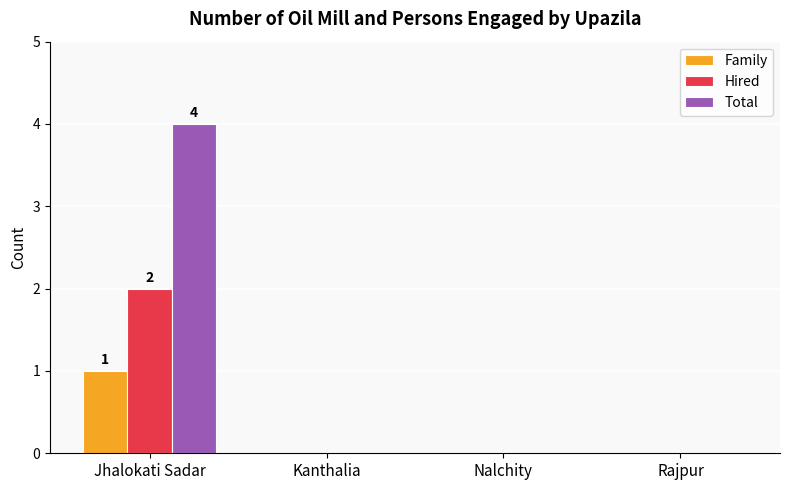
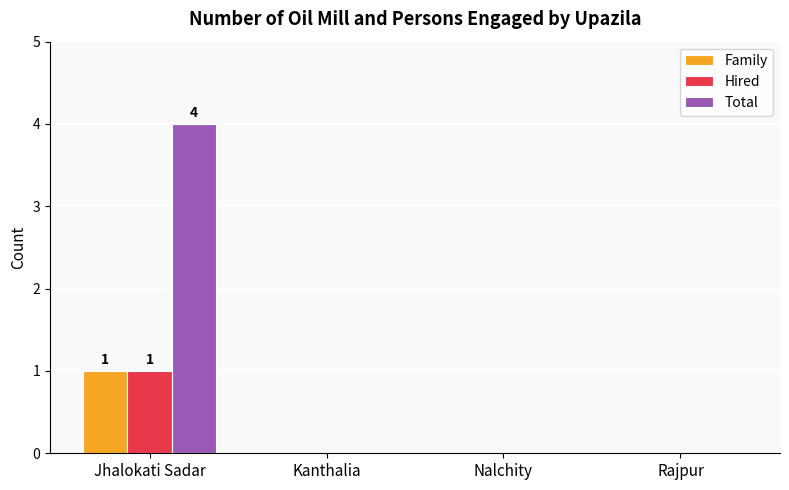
  {
    "Family": {
      "Jhalokati Sadar": 1
    },
    "Hired": {
-     "Jhalokati Sadar": 2
+     "Jhalokati Sadar": 1
    },
    "Total": {
      "Jhalokati Sadar": 4
    }
  }
